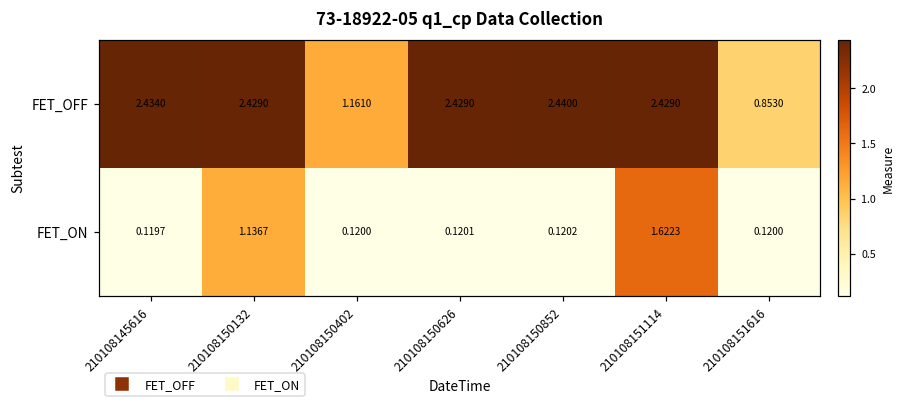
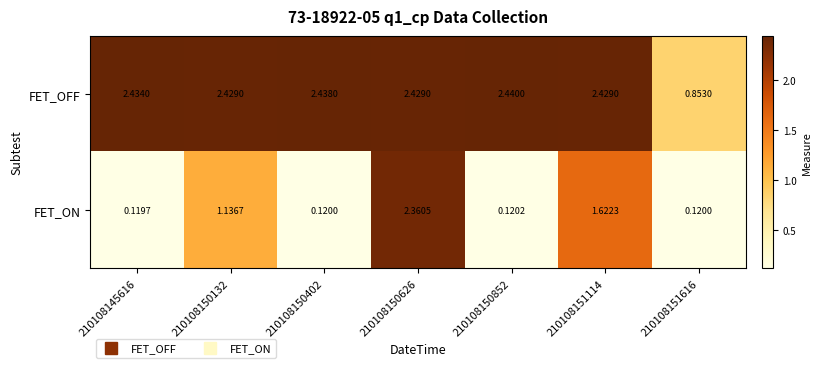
  {
    "FET_OFF": {
      "210108145616": 2.4340,
      "210108150132": 2.4290,
-     "210108150402": 1.1610,
+     "210108150402": 2.4380,
      "210108150626": 2.4290,
      "210108150852": 2.4400,
      "210108151114": 2.4290,
      "210108151616": 0.8530
    },
    "FET_ON": {
      "210108145616": 0.1197,
      "210108150132": 1.1367,
      "210108150402": 0.1200,
-     "210108150626": 0.1201,
+     "210108150626": 2.3605,
      "210108150852": 0.1202,
      "210108151114": 1.6223,
      "210108151616": 0.1200
    }
  }
